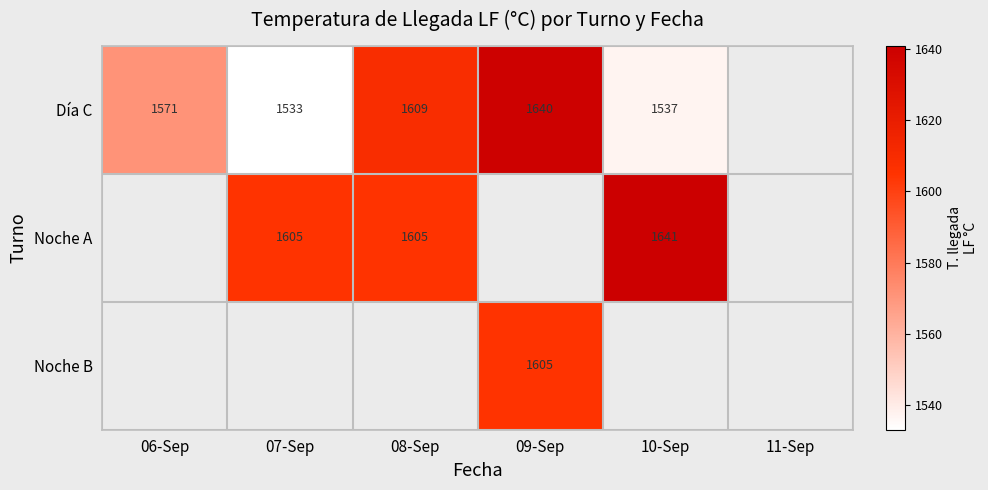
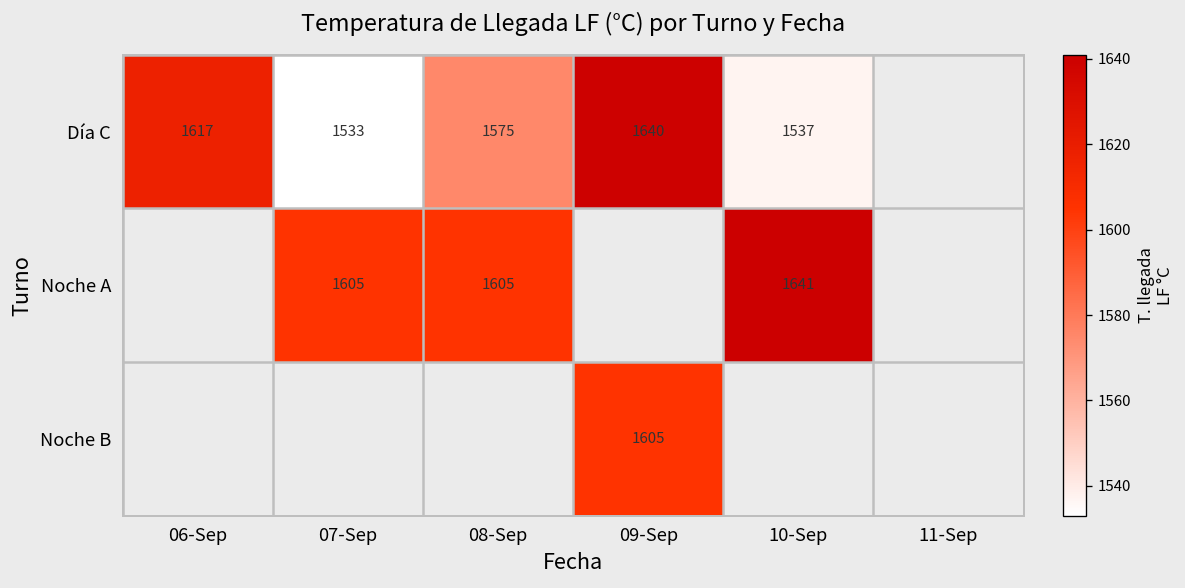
  {
    "Día C": {
-     "06-Sep": 1571,
+     "06-Sep": 1617,
      "07-Sep": 1533,
-     "08-Sep": 1609,
+     "08-Sep": 1575,
      "09-Sep": 1640,
      "10-Sep": 1537
    },
    "Noche A": {
      "07-Sep": 1605,
      "08-Sep": 1605,
      "10-Sep": 1641
    },
    "Noche B": {
      "09-Sep": 1605
    }
  }
